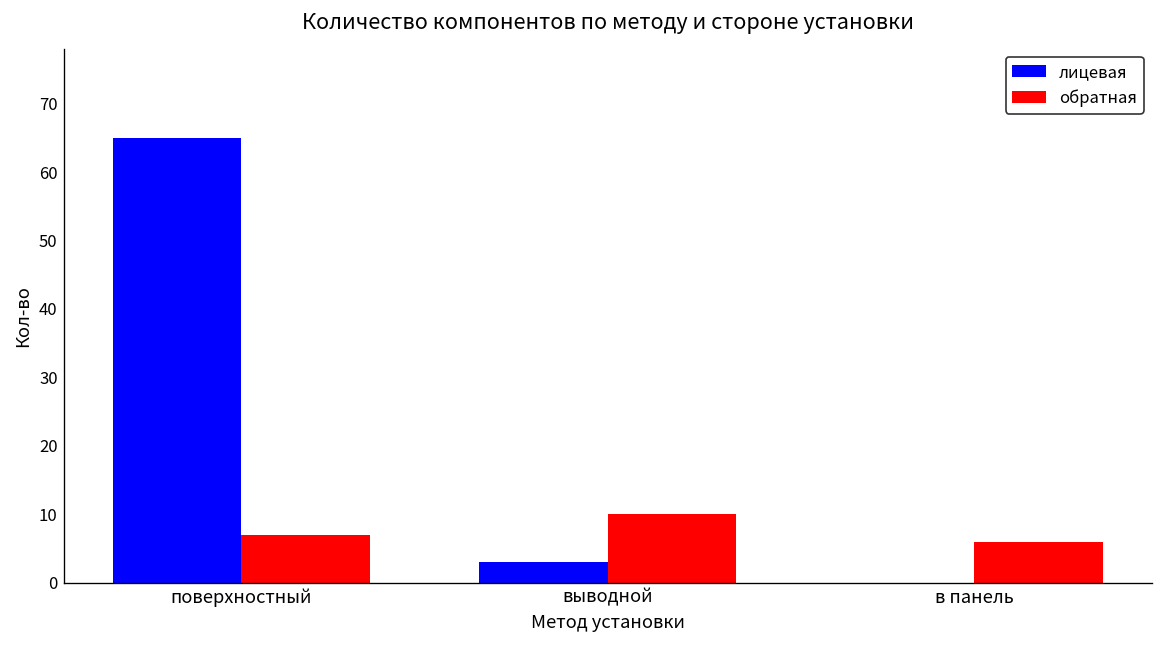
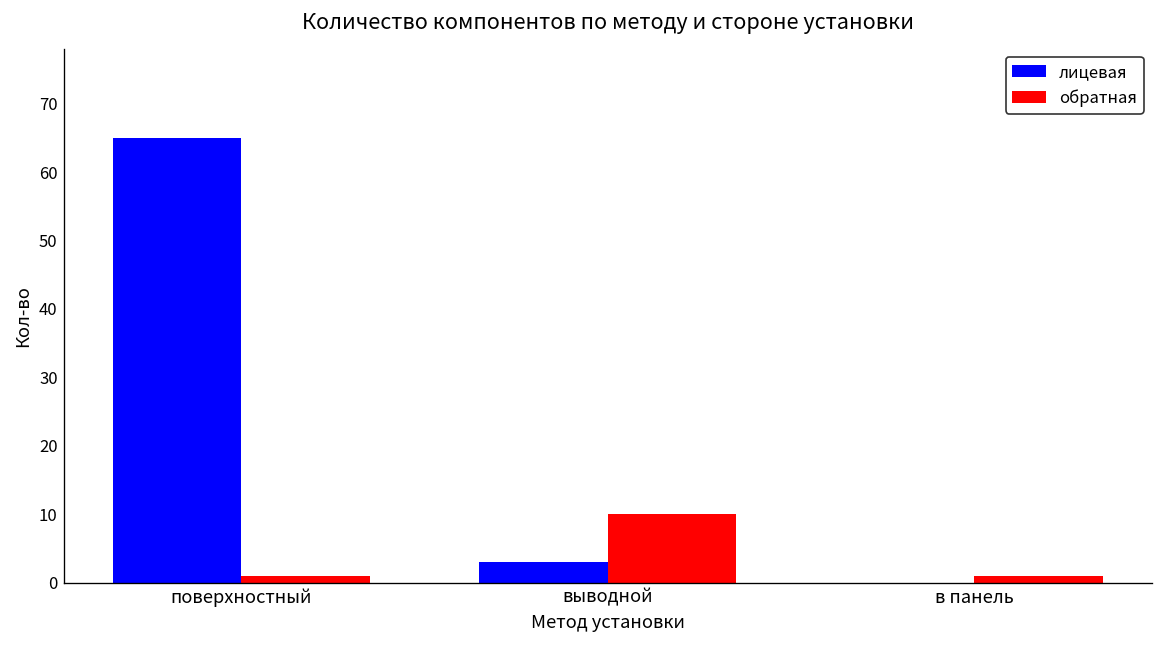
  {
    "лицевая": {
      "поверхностный": 65,
      "выводной": 3,
      "в панель": 0
    },
    "обратная": {
-     "поверхностный": 7,
+     "поверхностный": 1,
      "выводной": 10,
-     "в панель": 6
+     "в панель": 1
    }
  }
